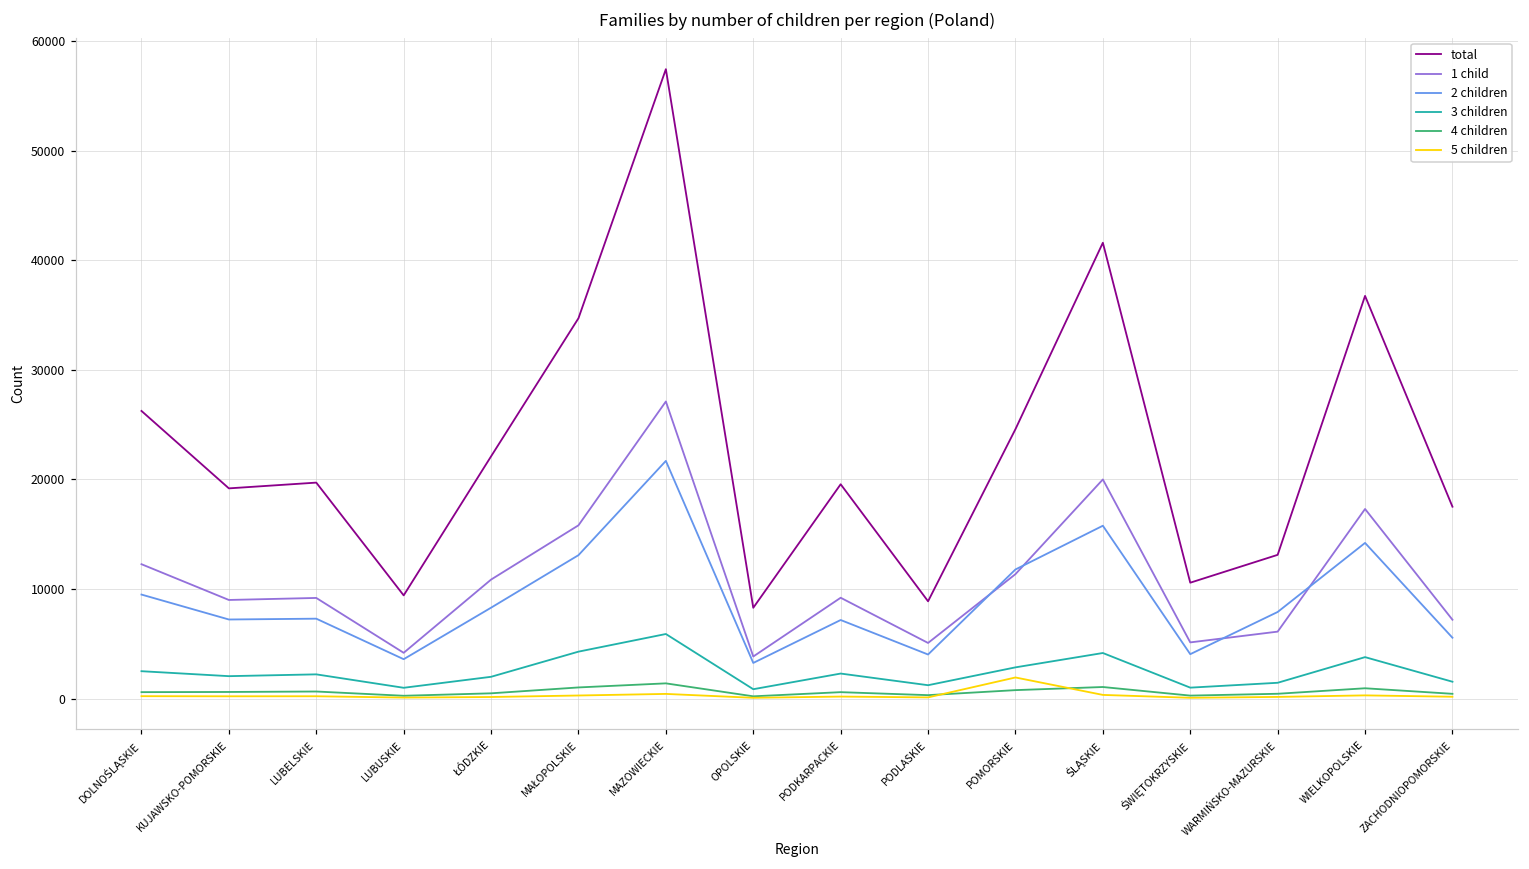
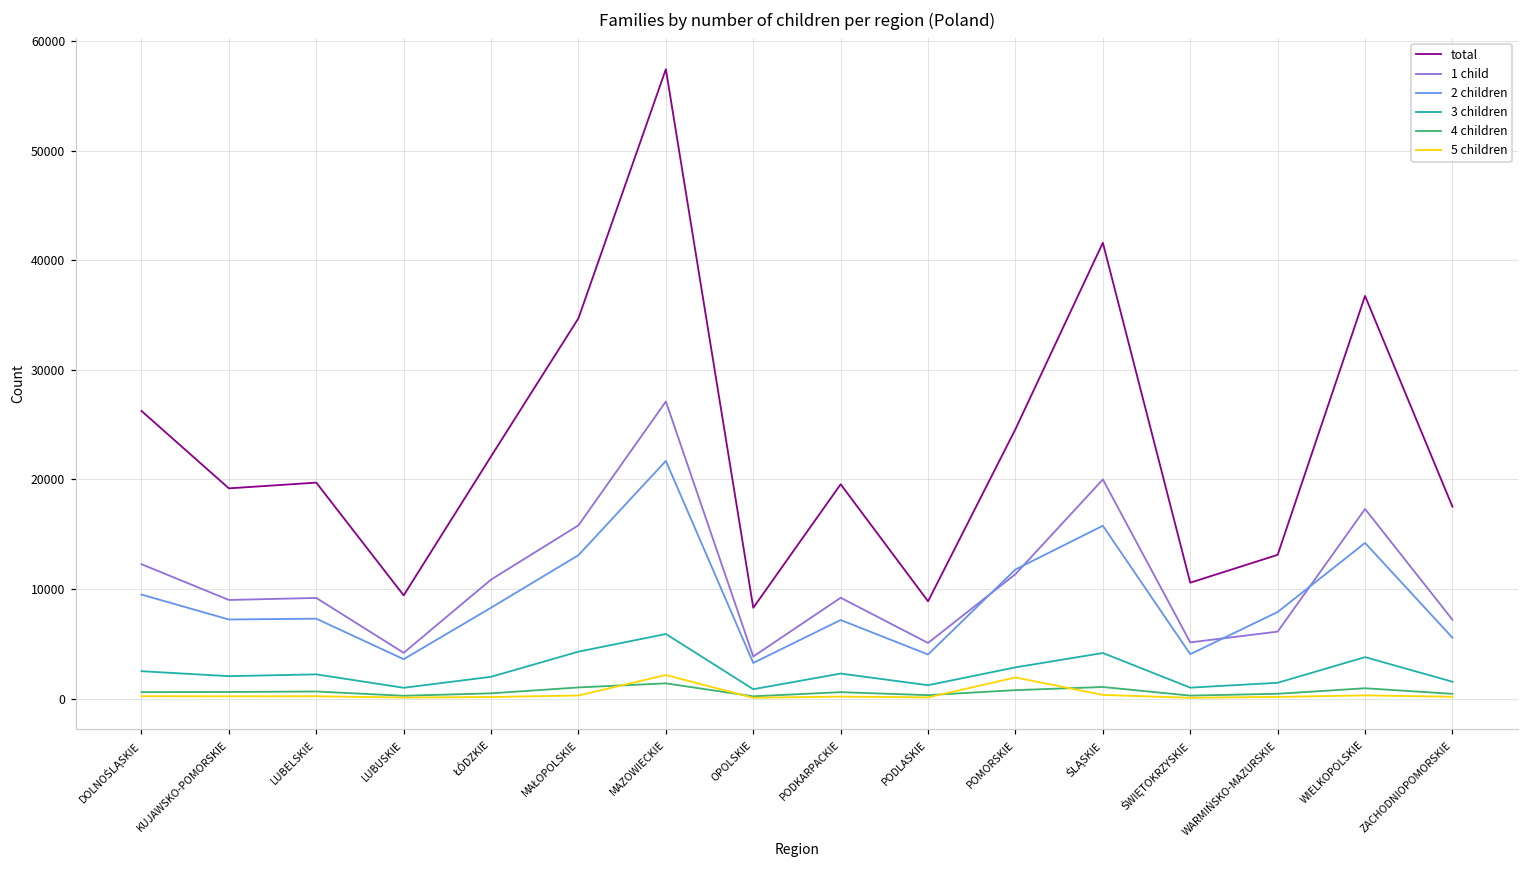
  {
    "total": {
      "DOLNOŚLĄSKIE": 26000,
      "KUJAWSKO-POMORSKIE": 19000,
      "LUBELSKIE": 20000,
      "LUBUSKIE": 9000,
      "ŁÓDZKIE": 22000,
      "MAŁOPOLSKIE": 35000,
      "MAZOWIECKIE": 57000,
      "OPOLSKIE": 8000,
      "PODKARPACKIE": 20000,
      "PODLASKIE": 9000,
      "POMORSKIE": 25000,
      "ŚLĄSKIE": 42000,
      "ŚWIĘTOKRZYSKIE": 11000,
      "WARMIŃSKO-MAZURSKIE": 13000,
      "WIELKOPOLSKIE": 37000,
      "ZACHODNIOPOMORSKIE": 18000
    },
    "1 child": {
      "DOLNOŚLĄSKIE": 12000,
      "KUJAWSKO-POMORSKIE": 9000,
      "LUBELSKIE": 9000,
      "LUBUSKIE": 4000,
      "ŁÓDZKIE": 11000,
      "MAŁOPOLSKIE": 16000,
      "MAZOWIECKIE": 27000,
      "OPOLSKIE": 4000,
      "PODKARPACKIE": 9000,
      "PODLASKIE": 5000,
      "POMORSKIE": 11000,
      "ŚLĄSKIE": 20000,
      "ŚWIĘTOKRZYSKIE": 5000,
      "WARMIŃSKO-MAZURSKIE": 6000,
      "WIELKOPOLSKIE": 17000,
      "ZACHODNIOPOMORSKIE": 7000
    },
    "2 children": {
      "DOLNOŚLĄSKIE": 9000,
      "KUJAWSKO-POMORSKIE": 7000,
      "LUBELSKIE": 7000,
      "LUBUSKIE": 4000,
      "ŁÓDZKIE": 8000,
      "MAŁOPOLSKIE": 13000,
      "MAZOWIECKIE": 22000,
      "OPOLSKIE": 3000,
      "PODKARPACKIE": 7000,
      "PODLASKIE": 4000,
      "POMORSKIE": 12000,
      "ŚLĄSKIE": 16000,
      "ŚWIĘTOKRZYSKIE": 4000,
      "WARMIŃSKO-MAZURSKIE": 8000,
      "WIELKOPOLSKIE": 14000,
      "ZACHODNIOPOMORSKIE": 6000
    },
    "3 children": {
      "DOLNOŚLĄSKIE": 2000,
      "KUJAWSKO-POMORSKIE": 2000,
      "LUBELSKIE": 2000,
      "LUBUSKIE": 1000,
      "ŁÓDZKIE": 2000,
      "MAŁOPOLSKIE": 4000,
      "MAZOWIECKIE": 6000,
      "OPOLSKIE": 1000,
      "PODKARPACKIE": 2000,
      "PODLASKIE": 1000,
      "POMORSKIE": 3000,
      "ŚLĄSKIE": 4000,
      "ŚWIĘTOKRZYSKIE": 1000,
      "WARMIŃSKO-MAZURSKIE": 1000,
      "WIELKOPOLSKIE": 4000,
      "ZACHODNIOPOMORSKIE": 2000
    },
    "4 children": {
      "DOLNOŚLĄSKIE": 1000,
      "KUJAWSKO-POMORSKIE": 1000,
      "LUBELSKIE": 1000,
      "ŁÓDZKIE": 0,
      "MAŁOPOLSKIE": 1000,
      "MAZOWIECKIE": 1000,
      "PODKARPACKIE": 1000,
      "POMORSKIE": 1000,
      "ŚLĄSKIE": 1000,
      "WARMIŃSKO-MAZURSKIE": 0,
      "WIELKOPOLSKIE": 1000,
      "ZACHODNIOPOMORSKIE": 0
    },
    "5 children": {
      "DOLNOŚLĄSKIE": 0,
      "KUJAWSKO-POMORSKIE": 0,
      "LUBELSKIE": 0,
      "ŁÓDZKIE": 0,
      "MAŁOPOLSKIE": 0,
-     "MAZOWIECKIE": 0,
+     "MAZOWIECKIE": 2000,
      "PODKARPACKIE": 0,
      "POMORSKIE": 2000,
      "ŚLĄSKIE": 0,
      "WARMIŃSKO-MAZURSKIE": 0,
      "WIELKOPOLSKIE": 0,
      "ZACHODNIOPOMORSKIE": 0
    }
  }
